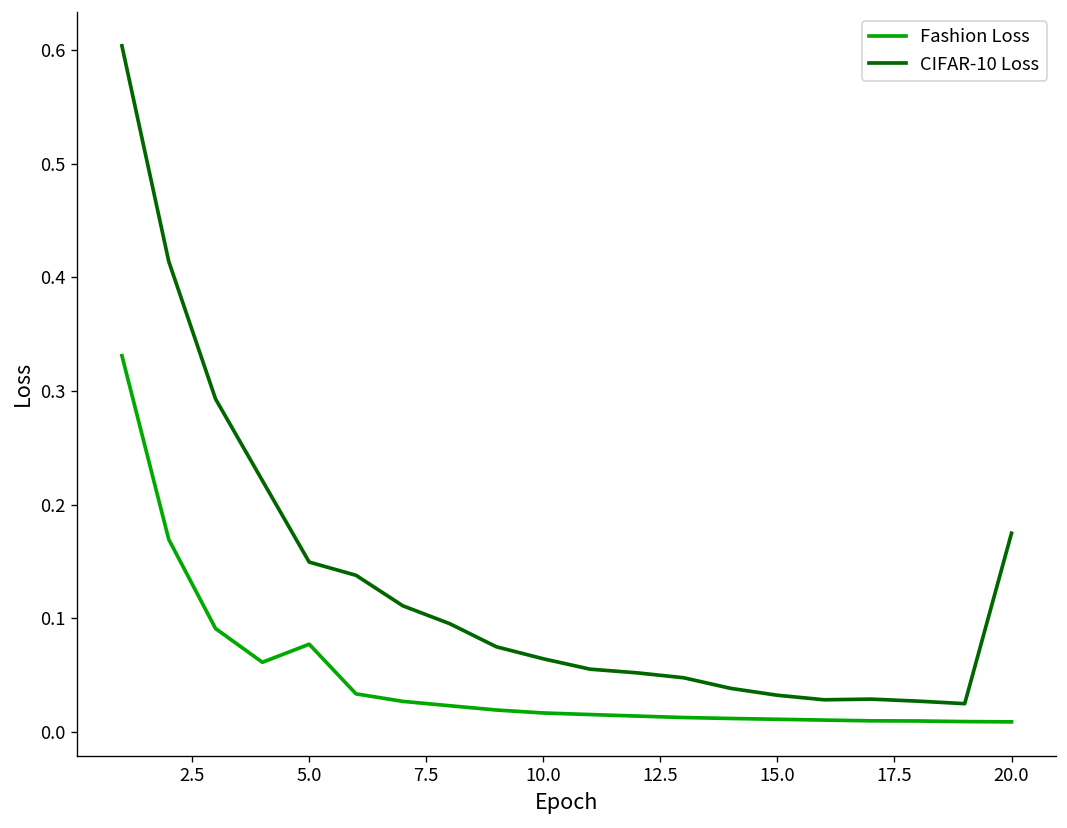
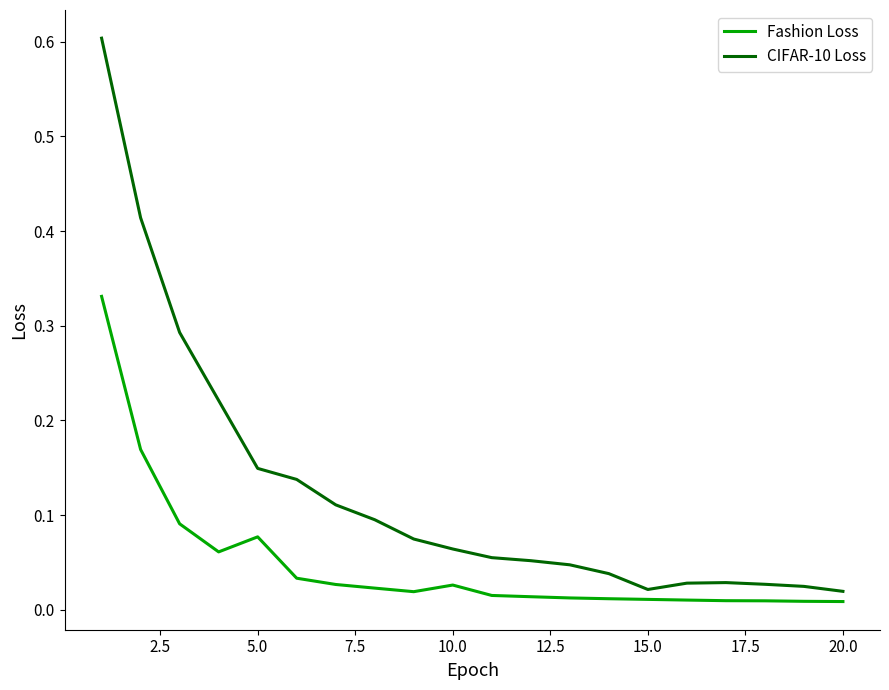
  {
    "Fashion Loss": {
      "5.0": 0.08,
-     "10.0": 0.02,
+     "10.0": 0.03,
      "15.0": 0.01,
      "20.0": 0.01
    },
    "CIFAR-10 Loss": {
      "5.0": 0.15,
      "10.0": 0.06,
-     "15.0": 0.03,
-     "20.0": 0.17
+     "15.0": 0.02,
+     "20.0": 0.02
    }
  }
